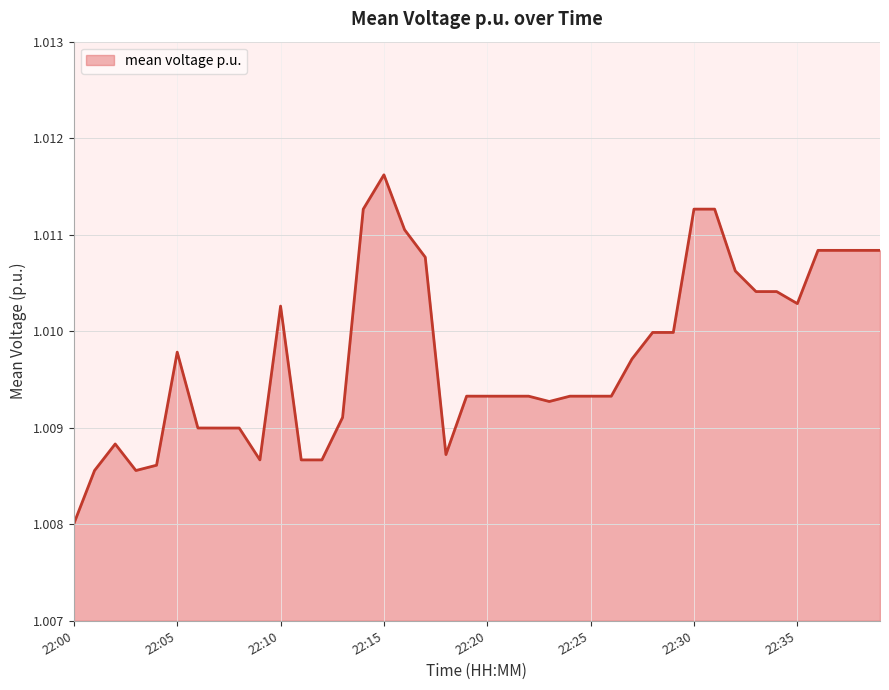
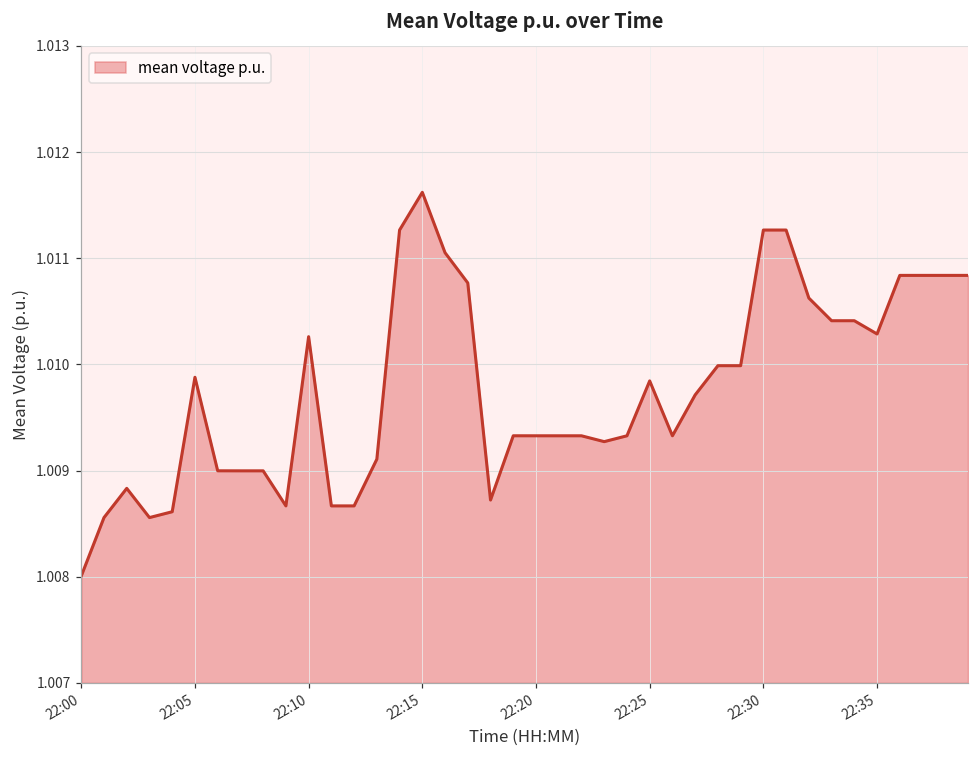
  {
    "22:00": 1.0080,
-   "22:05": 1.0098,
+   "22:05": 1.0099,
    "22:10": 1.0103,
    "22:15": 1.0116,
    "22:20": 1.0093,
-   "22:25": 1.0093,
+   "22:25": 1.0098,
    "22:30": 1.0113,
    "22:35": 1.0103
  }
